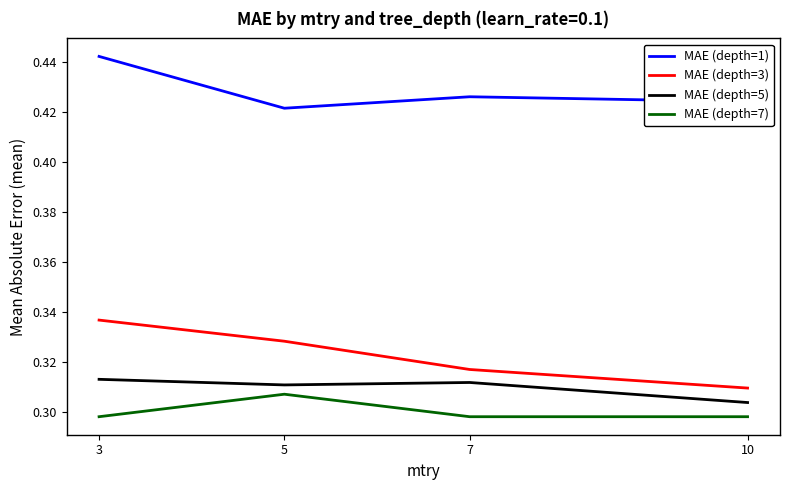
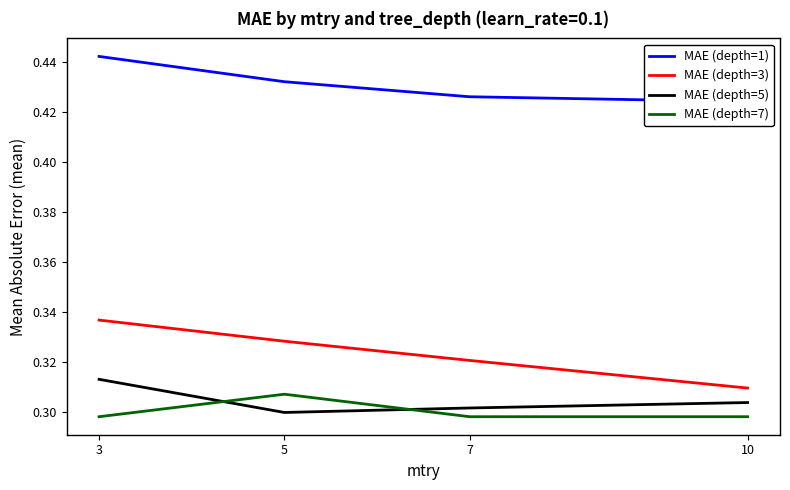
  {
    "MAE (depth=1)": {
      "3": 0.442,
-     "5": 0.421,
+     "5": 0.432,
      "7": 0.426
    },
    "MAE (depth=3)": {
      "3": 0.337,
      "5": 0.328,
-     "7": 0.317,
+     "7": 0.321,
      "10": 0.310
    },
    "MAE (depth=5)": {
      "3": 0.313,
-     "5": 0.311,
-     "7": 0.312,
+     "5": 0.300,
+     "7": 0.302,
      "10": 0.304
    },
    "MAE (depth=7)": {
      "3": 0.298,
      "5": 0.307,
      "7": 0.298,
      "10": 0.298
    }
  }
